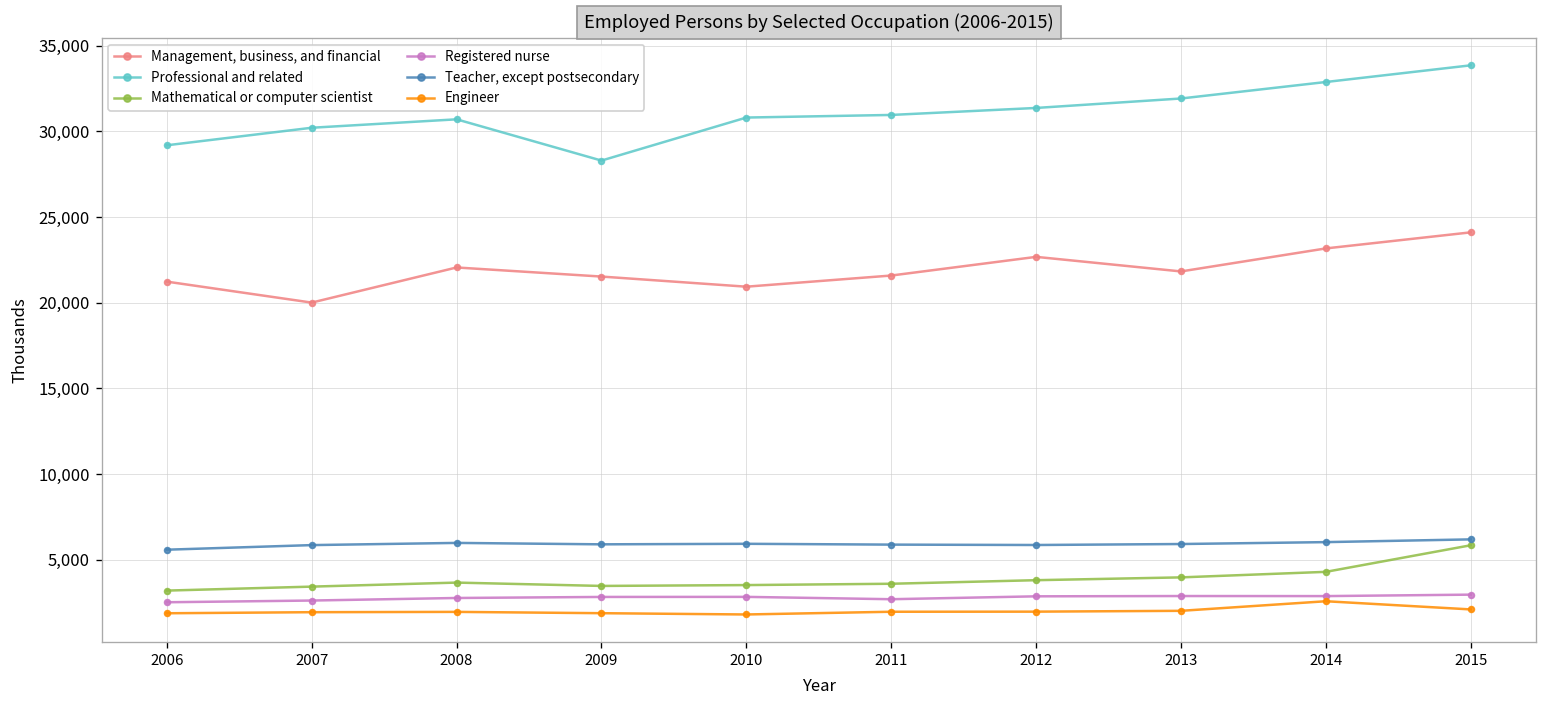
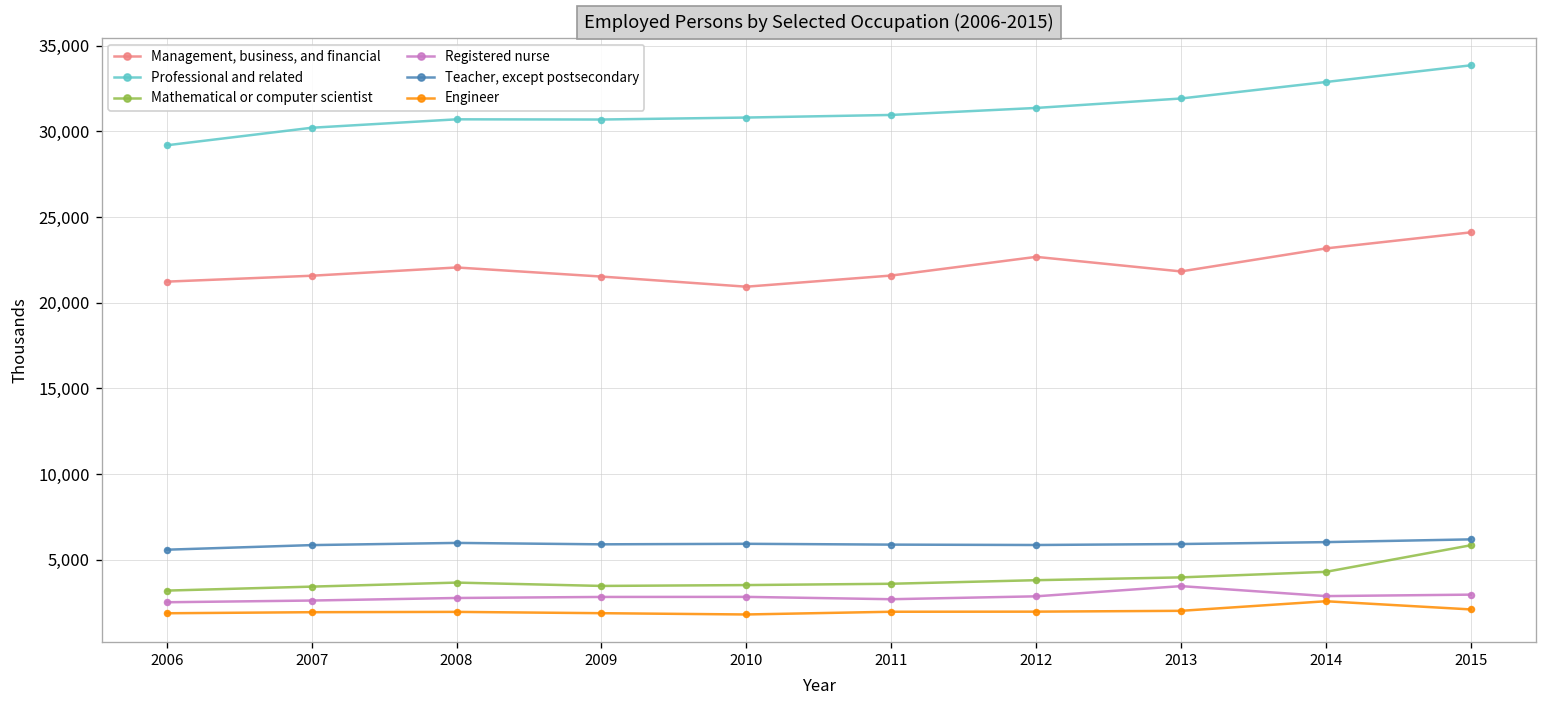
  {
    "Management, business, and financial": {
      "2006": "21,200",
-     "2007": "20,000",
+     "2007": "21,600",
      "2008": "22,100",
      "2009": "21,500",
      "2010": "20,900",
      "2011": "21,600",
      "2012": "22,700",
      "2013": "21,800",
      "2014": "23,200",
      "2015": "24,100"
    },
    "Professional and related": {
      "2006": "29,200",
      "2007": "30,200",
      "2008": "30,700",
-     "2009": "28,300",
+     "2009": "30,700",
      "2010": "30,800",
      "2011": "31,000",
      "2012": "31,400",
      "2013": "31,900",
      "2014": "32,900",
      "2015": "33,900"
    },
    "Mathematical or computer scientist": {
      "2006": "3,200",
      "2007": "3,400",
      "2008": "3,700",
      "2009": "3,500",
      "2010": "3,500",
      "2011": "3,600",
      "2012": "3,800",
      "2013": "4,000",
      "2014": "4,300",
      "2015": "5,900"
    },
    "Registered nurse": {
      "2006": "2,500",
      "2007": "2,600",
      "2008": "2,800",
      "2009": "2,800",
      "2010": "2,800",
      "2011": "2,700",
      "2012": "2,900",
-     "2013": "2,900",
+     "2013": "3,500",
      "2014": "2,900",
      "2015": "3,000"
    },
    "Teacher, except postsecondary": {
      "2006": "5,600",
      "2007": "5,900",
      "2008": "6,000",
      "2009": "5,900",
      "2010": "5,900",
      "2011": "5,900",
      "2012": "5,900",
      "2013": "5,900",
      "2014": "6,000",
      "2015": "6,200"
    },
    "Engineer": {
      "2006": "1,900",
      "2007": "1,900",
      "2008": "2,000",
      "2009": "1,900",
      "2010": "1,800",
      "2011": "2,000",
      "2012": "2,000",
      "2013": "2,000",
      "2014": "2,600",
      "2015": "2,100"
    }
  }
